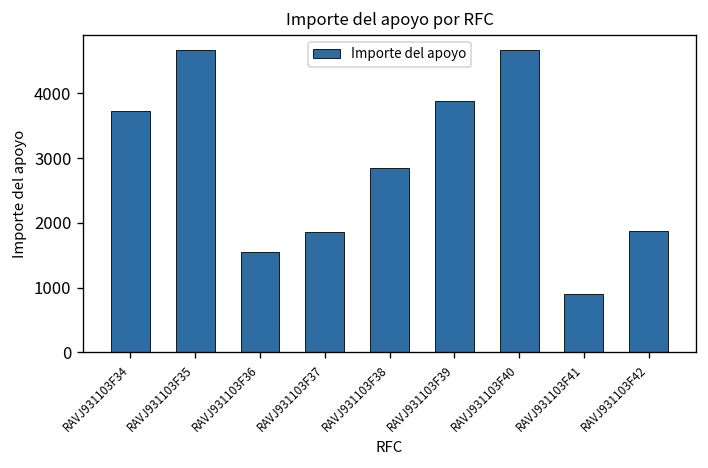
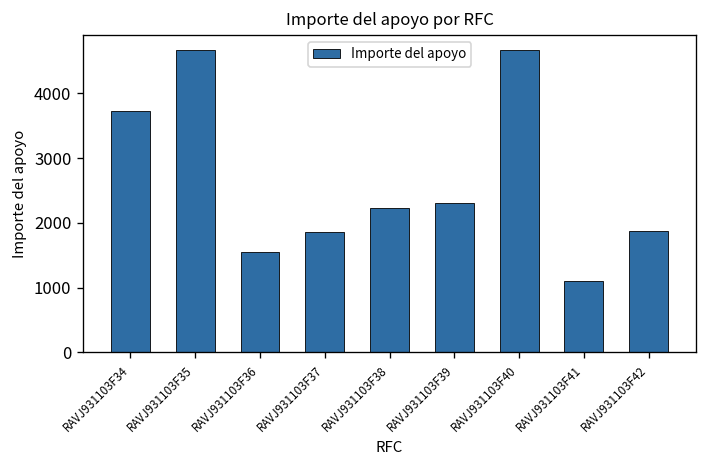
  {
    "RAVJ931103F34": 3700,
    "RAVJ931103F35": 4700,
    "RAVJ931103F36": 1600,
    "RAVJ931103F37": 1900,
-   "RAVJ931103F38": 2900,
-   "RAVJ931103F39": 3900,
+   "RAVJ931103F38": 2200,
+   "RAVJ931103F39": 2300,
    "RAVJ931103F40": 4700,
-   "RAVJ931103F41": 900,
+   "RAVJ931103F41": 1100,
    "RAVJ931103F42": 1900
  }
